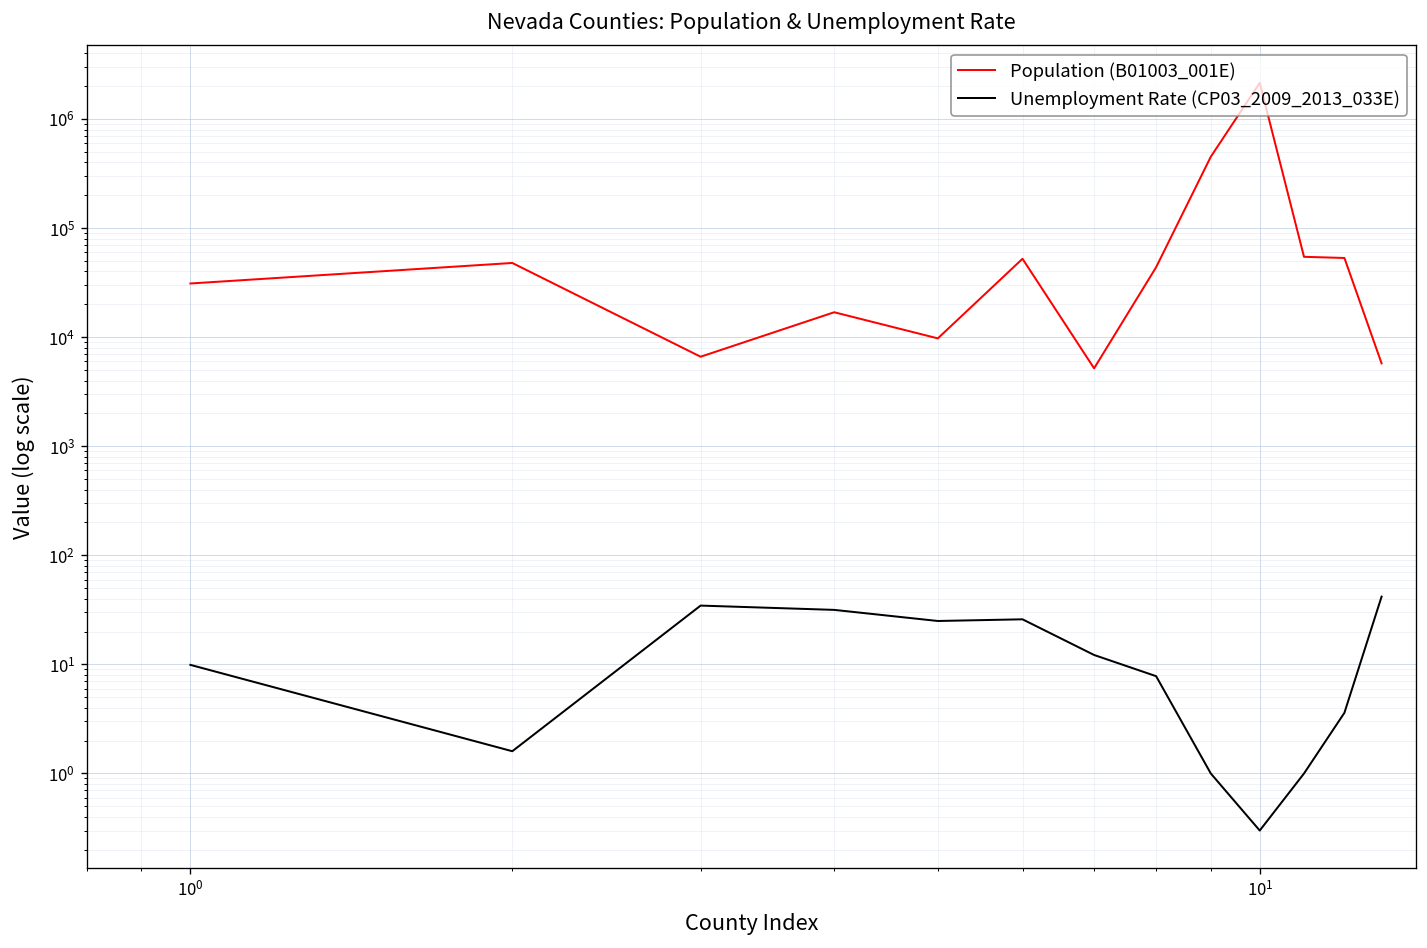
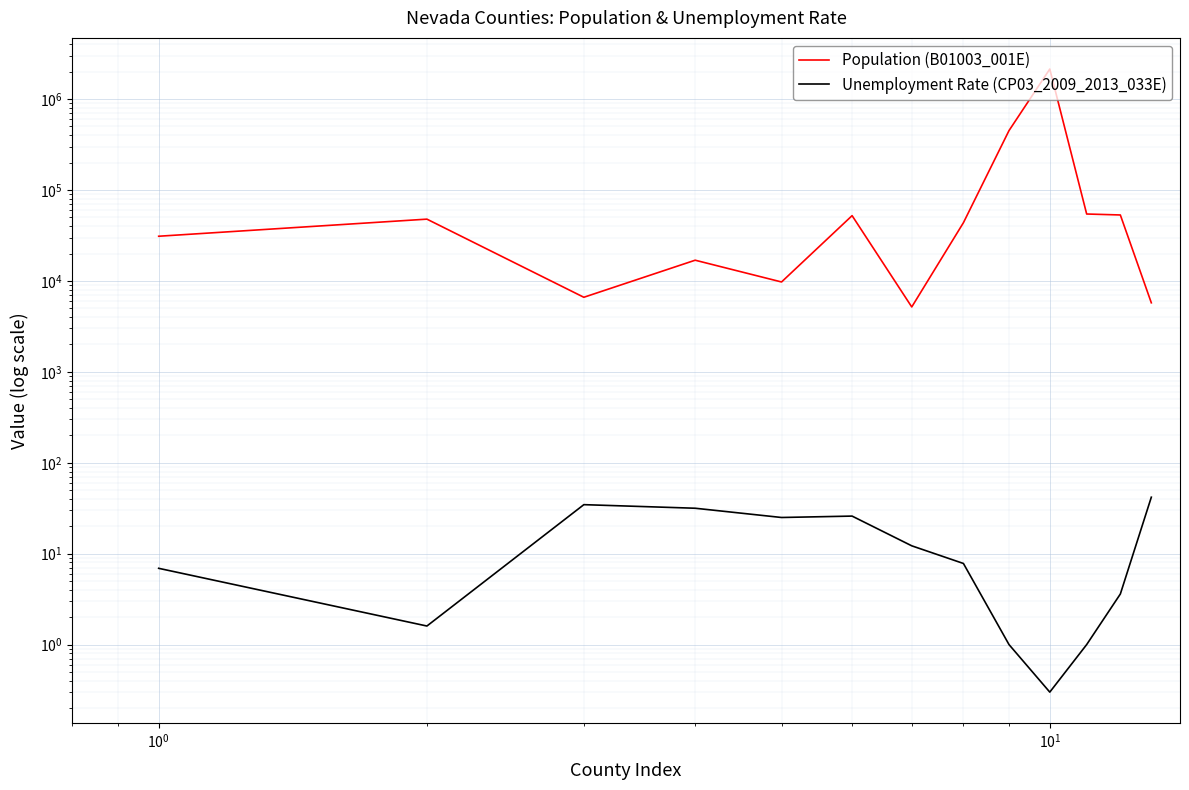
  {
    "Population (B01003_001E)": {
      "10^0": 31000
    },
    "Unemployment Rate (CP03_2009_2013_033E)": {
-     "10^0": 10,
+     "10^0": 7,
      "10^1": 0.30
    }
  }
